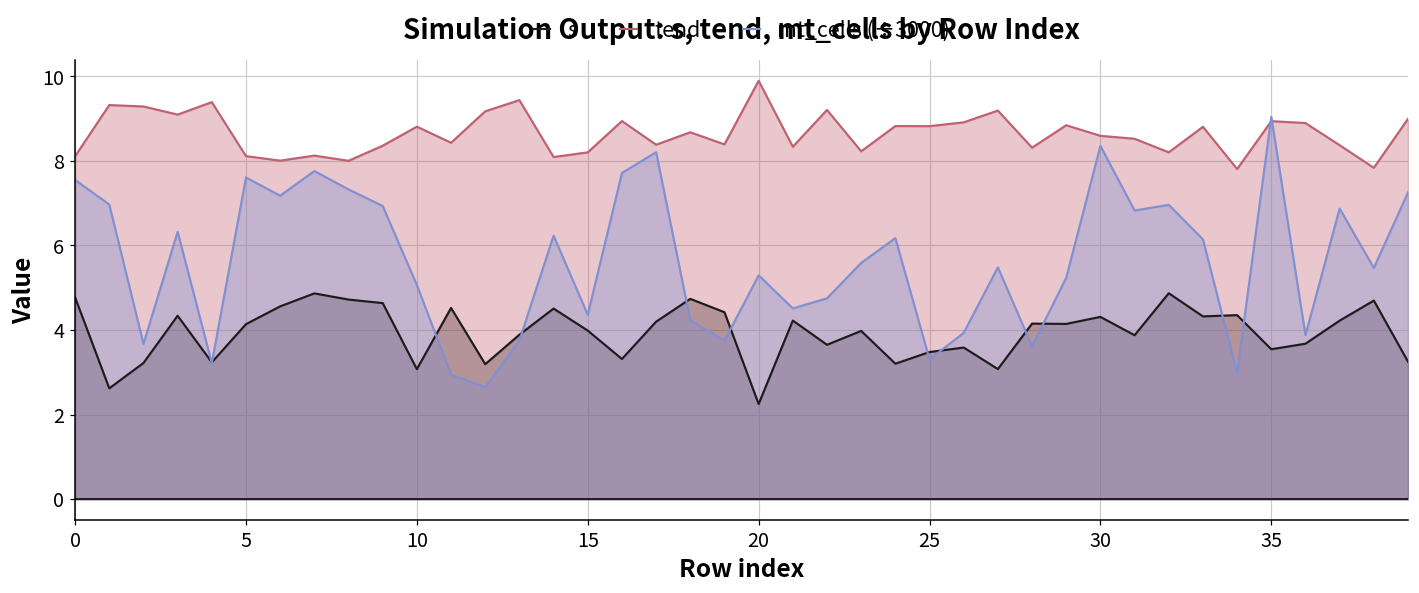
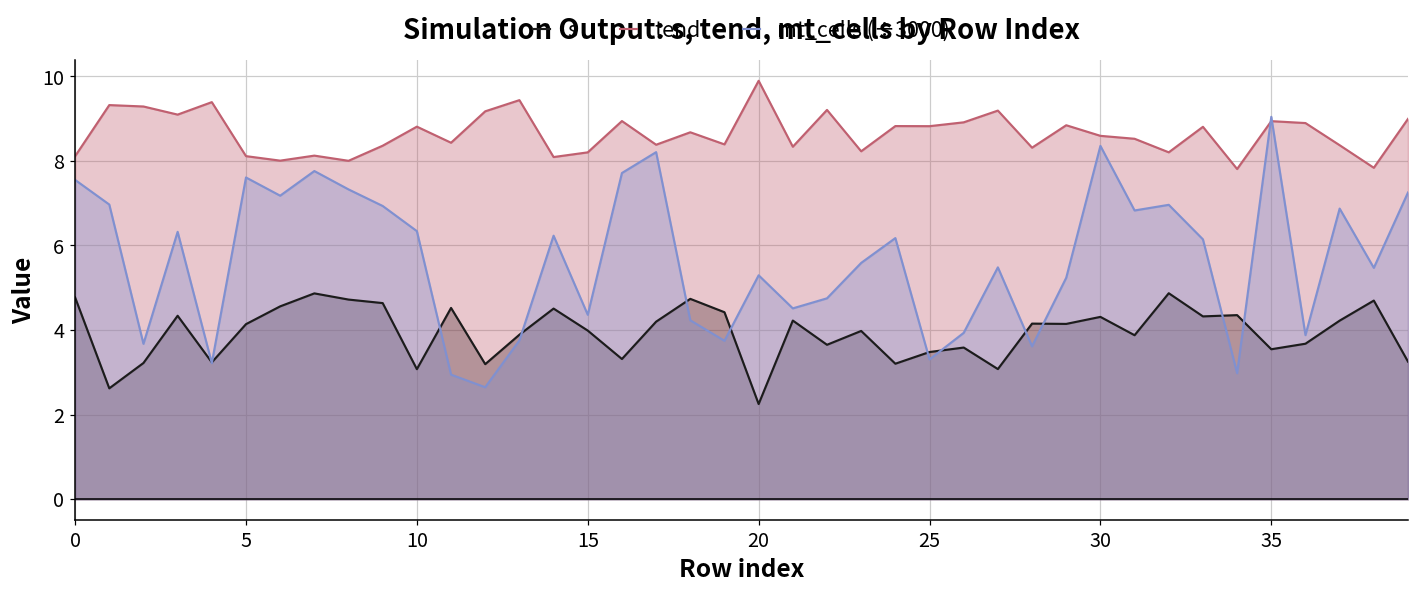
  {
    "s": {
      "0": 4.8,
      "5": 4.1,
      "10": 3.1,
      "15": 4.0,
      "20": 2.2,
      "25": 3.5,
      "30": 4.3,
      "35": 3.5
    },
    "tend": {
      "0": 8.1,
      "5": 8.1,
      "10": 8.8,
      "15": 8.2,
      "20": 9.9,
      "25": 8.8,
      "30": 8.6,
      "35": 8.9
    },
    "mt_cells (÷3000)": {
      "0": 7.6,
      "5": 7.6,
-     "10": 5.1,
+     "10": 6.3,
      "15": 4.4,
      "20": 5.3,
      "25": 3.3,
      "30": 8.4,
      "35": 9.0
    }
  }
